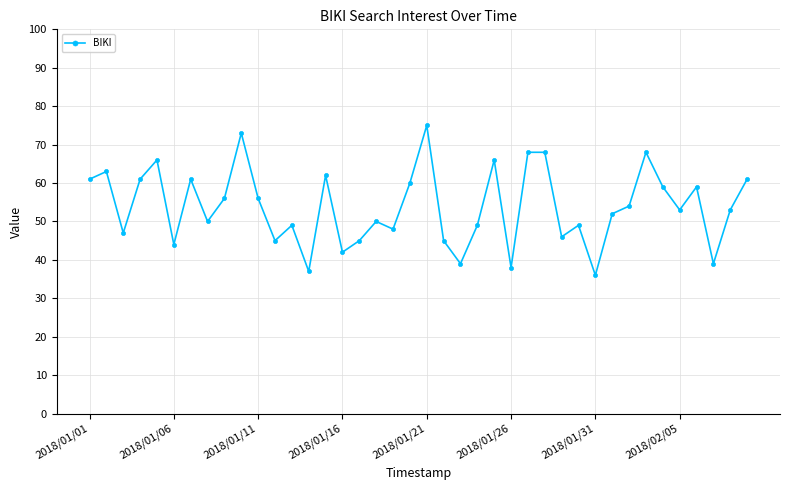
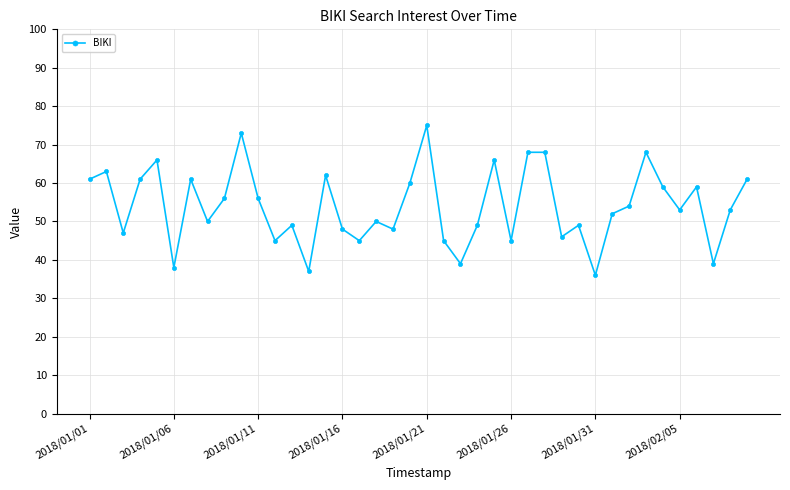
  {
    "2018/01/01": 61,
-   "2018/01/06": 44,
+   "2018/01/06": 38,
    "2018/01/11": 56,
-   "2018/01/16": 42,
+   "2018/01/16": 48,
    "2018/01/21": 75,
-   "2018/01/26": 38,
+   "2018/01/26": 45,
    "2018/01/31": 36,
    "2018/02/05": 53
  }
